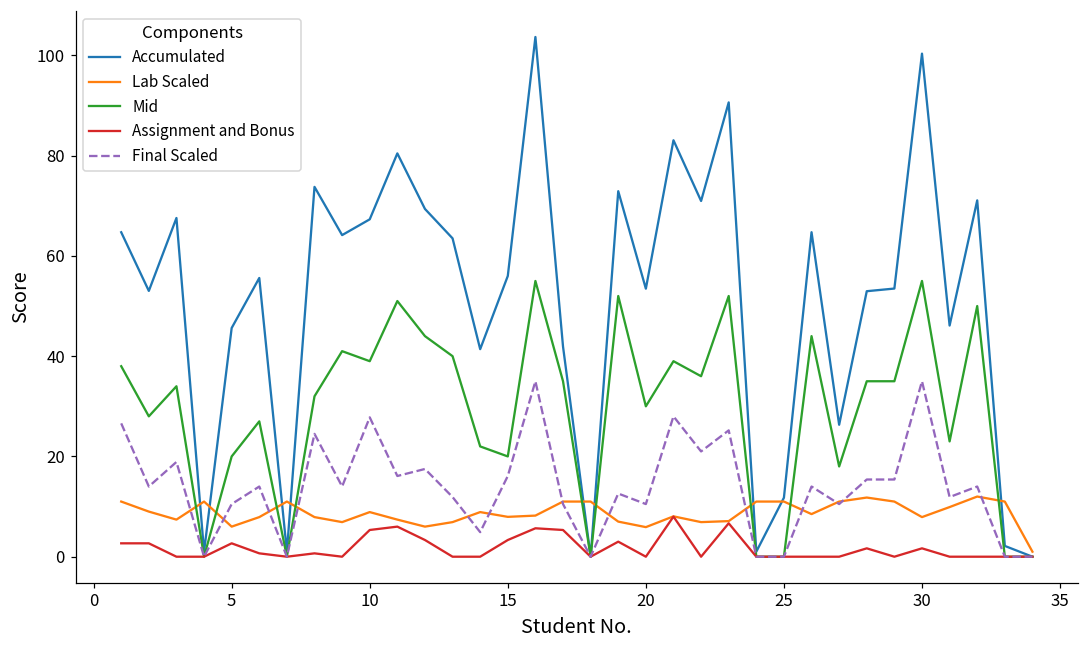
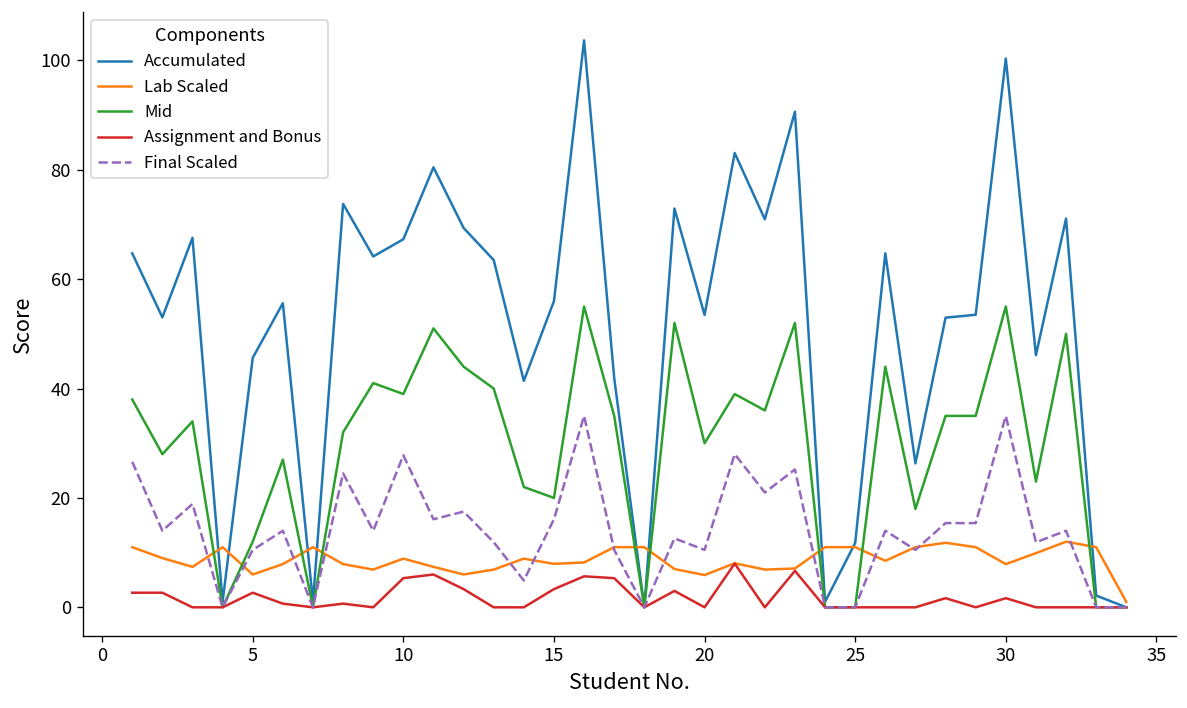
  {
    "Accumulated": {
      "5": 46,
      "10": 67,
      "15": 56,
      "20": 53,
      "25": 12,
      "30": 100
    },
    "Lab Scaled": {
      "5": 6,
      "10": 9,
      "15": 8,
      "20": 6,
      "25": 11,
      "30": 8
    },
    "Mid": {
-     "5": 20,
+     "5": 12,
      "10": 39,
      "15": 20,
      "20": 30,
      "30": 55
    },
    "Assignment and Bonus": {
      "5": 3,
      "10": 5,
      "15": 3,
      "20": 0,
      "30": 2
    },
    "Final Scaled": {
      "5": 11,
      "10": 28,
      "15": 16,
      "20": 11,
      "30": 35
    }
  }
